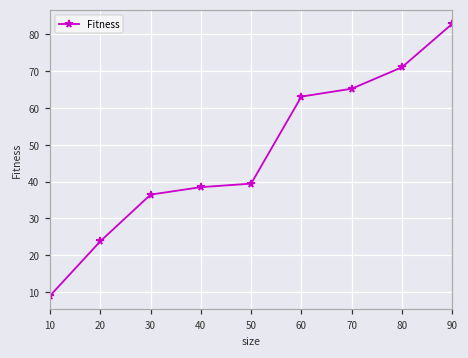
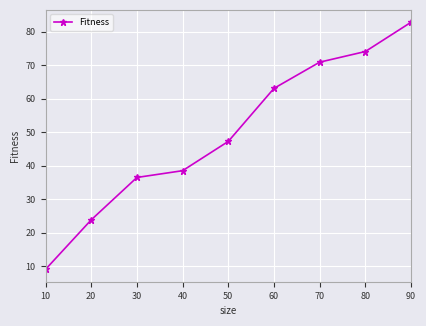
  {
    "10": 9,
    "20": 24,
    "30": 36,
    "40": 39,
-   "50": 39,
+   "50": 47,
    "60": 63,
-   "70": 65,
-   "80": 71,
+   "70": 71,
+   "80": 74,
    "90": 83
  }
